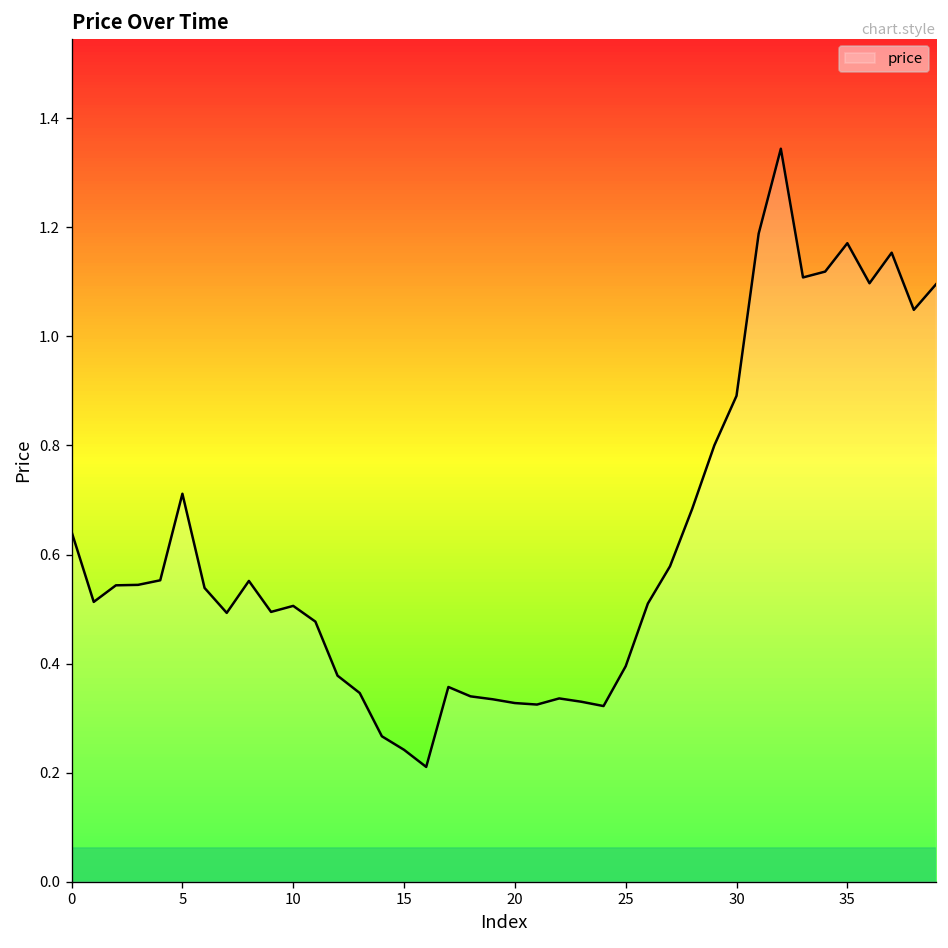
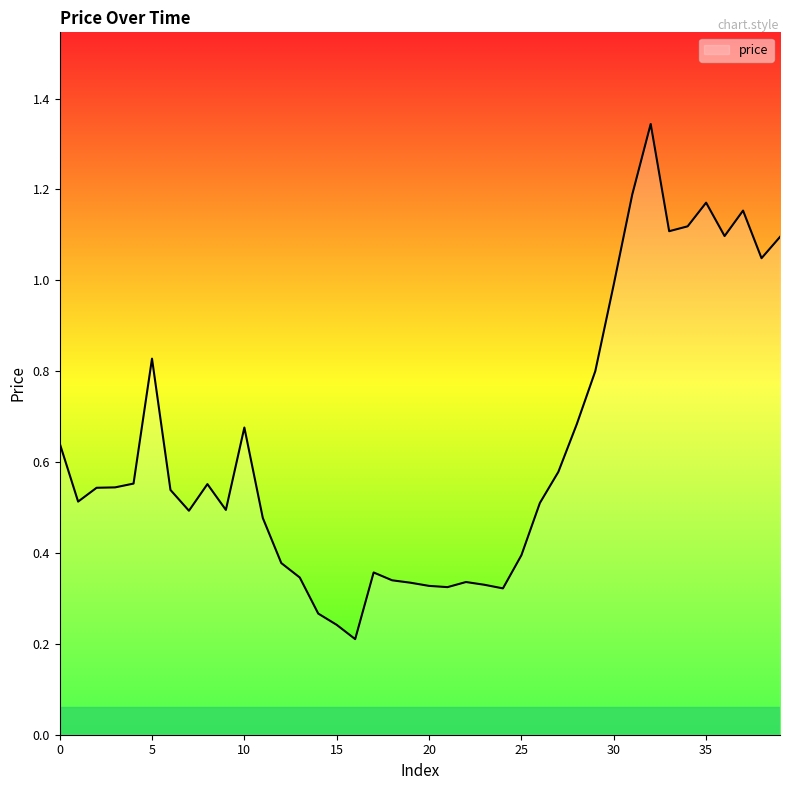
  {
    "0": 0.64,
-   "5": 0.71,
-   "10": 0.51,
+   "5": 0.83,
+   "10": 0.68,
    "15": 0.24,
    "20": 0.33,
    "25": 0.40,
-   "30": 0.89,
+   "30": 0.99,
    "35": 1.17
  }
